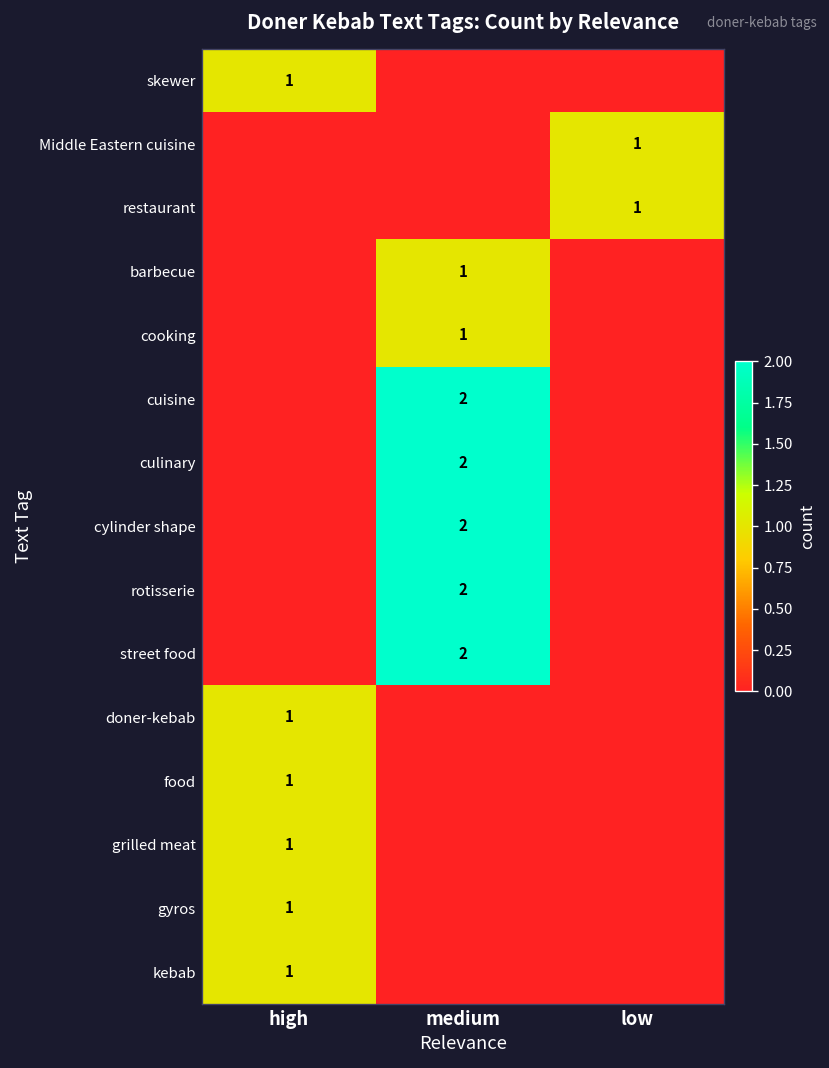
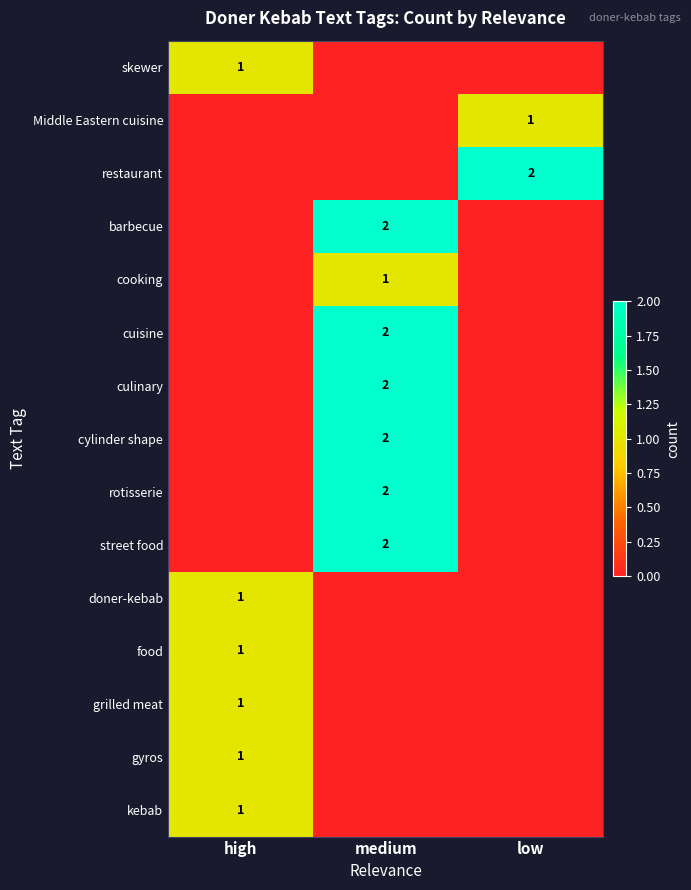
  {
    "skewer": {
      "high": 1
    },
    "Middle Eastern cuisine": {
      "low": 1
    },
    "restaurant": {
-     "low": 1
+     "low": 2
    },
    "barbecue": {
-     "medium": 1
+     "medium": 2
    },
    "cooking": {
      "medium": 1
    },
    "cuisine": {
      "medium": 2
    },
    "culinary": {
      "medium": 2
    },
    "cylinder shape": {
      "medium": 2
    },
    "rotisserie": {
      "medium": 2
    },
    "street food": {
      "medium": 2
    },
    "doner-kebab": {
      "high": 1
    },
    "food": {
      "high": 1
    },
    "grilled meat": {
      "high": 1
    },
    "gyros": {
      "high": 1
    },
    "kebab": {
      "high": 1
    }
  }
